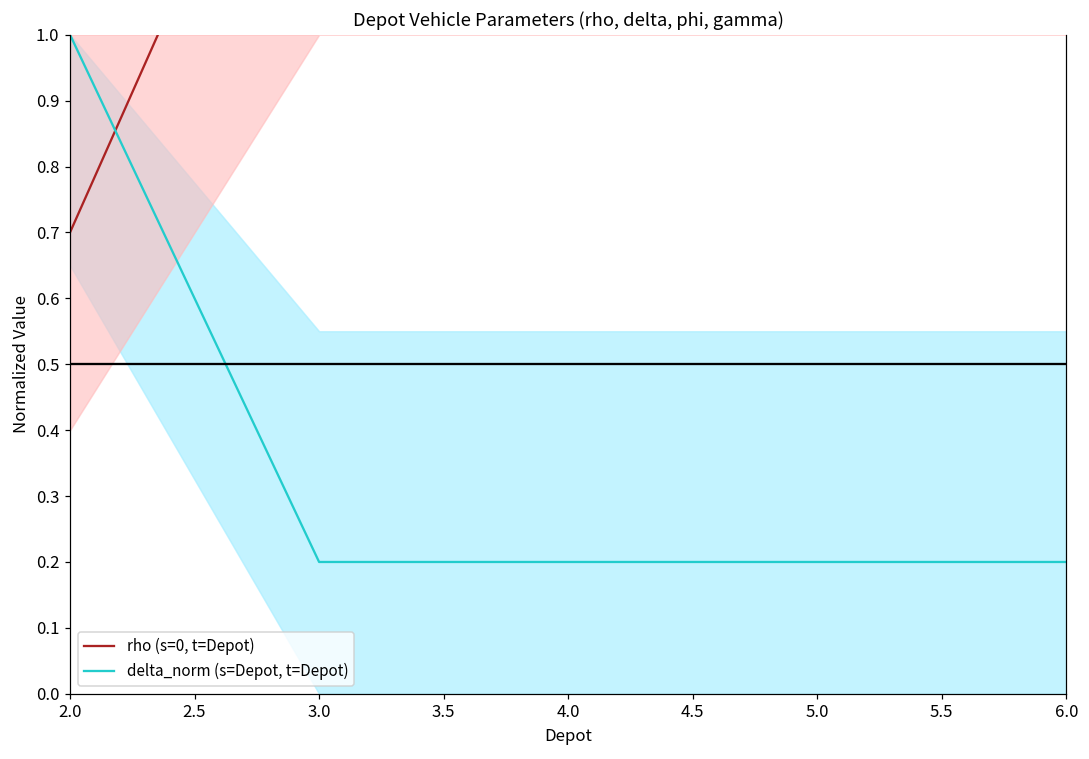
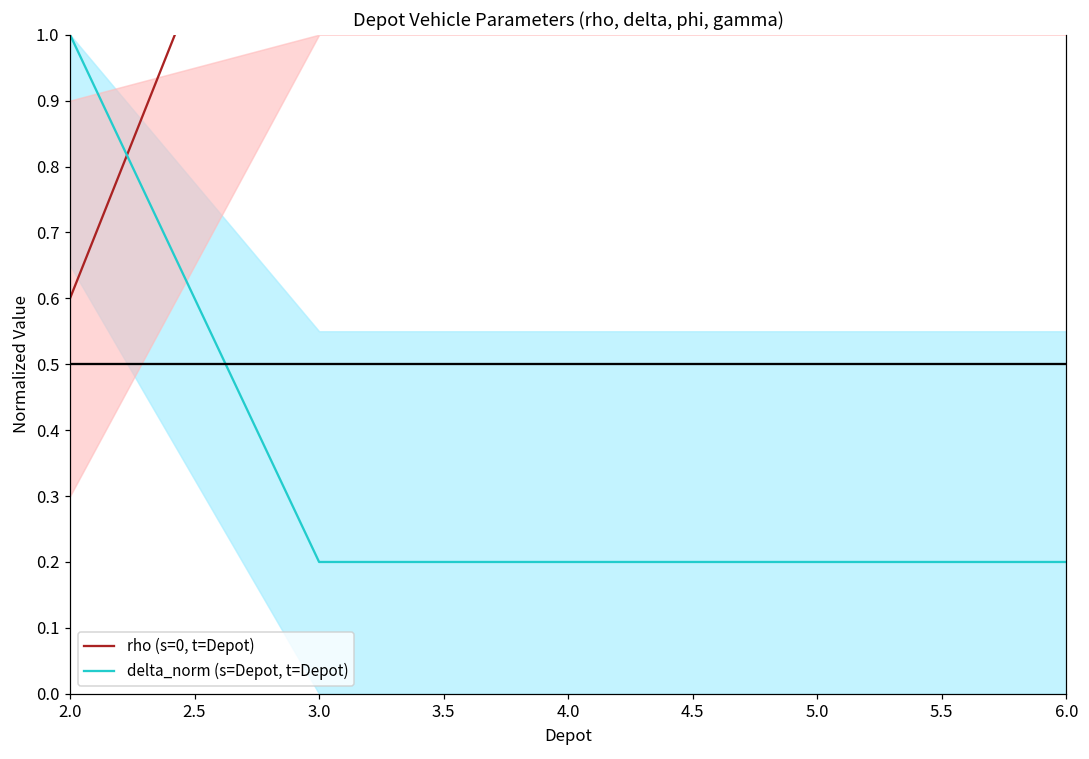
  {
    "rho (s=0, t=Depot)": {
-     "2.0": 0.7
+     "2.0": 0.6
    },
    "delta_norm (s=Depot, t=Depot)": {
      "3.0": 0.2,
      "4.0": 0.2,
      "5.0": 0.2,
      "6.0": 0.2
    }
  }
